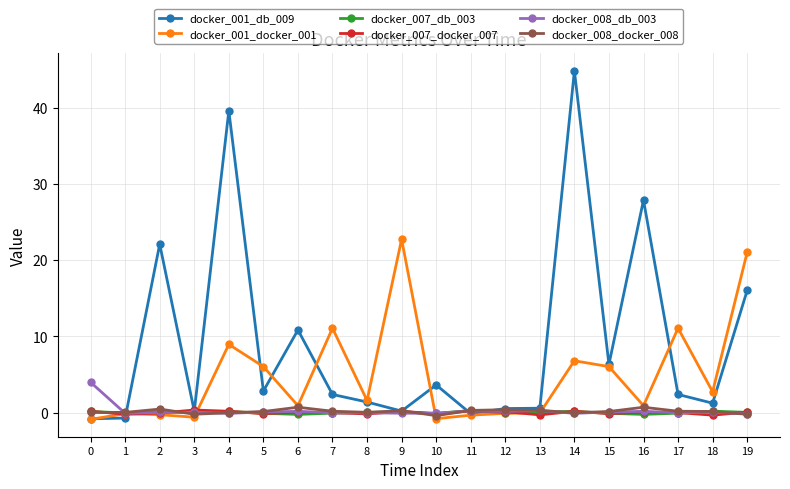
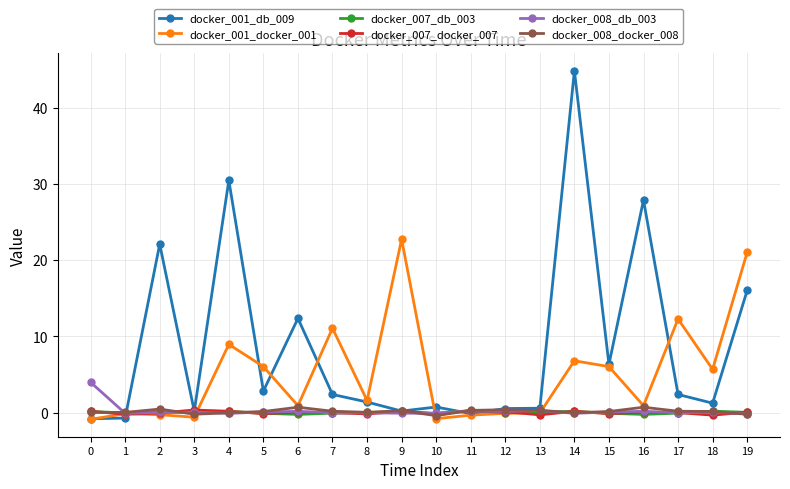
  {
    "docker_001_db_009": {
      "1": -1,
      "2": 22,
-     "4": 40,
+     "4": 30,
      "5": 3,
-     "6": 11,
+     "6": 12,
      "7": 2,
-     "10": 4,
+     "10": 1,
      "14": 45,
      "16": 28,
      "17": 2,
      "18": 1,
      "19": 16
    },
    "docker_001_docker_001": {
      "3": -1,
      "4": 9,
      "5": 6,
      "7": 11,
      "9": 23,
      "10": -1,
      "14": 7,
-     "17": 11,
-     "18": 3,
+     "17": 12,
+     "18": 6,
      "19": 21
    },
    "docker_007_docker_007": {
      "18": 0
    },
    "docker_008_db_003": {
      "0": 4
    },
    "docker_008_docker_008": {
      "2": 0
    }
  }
